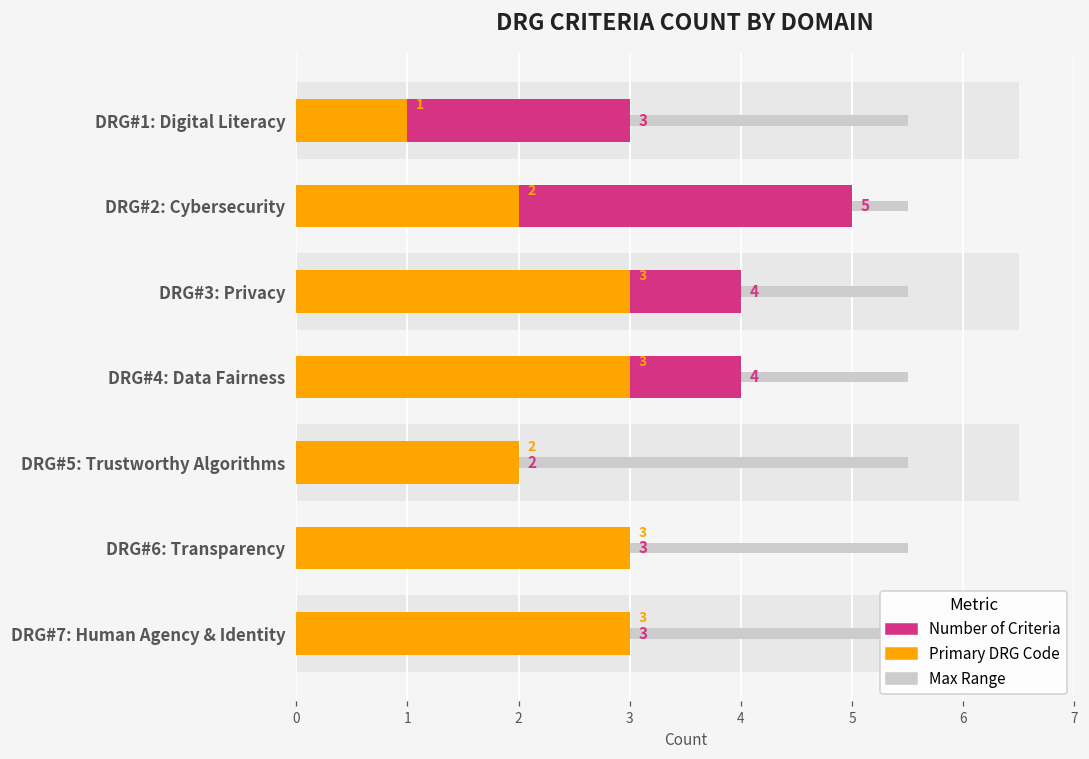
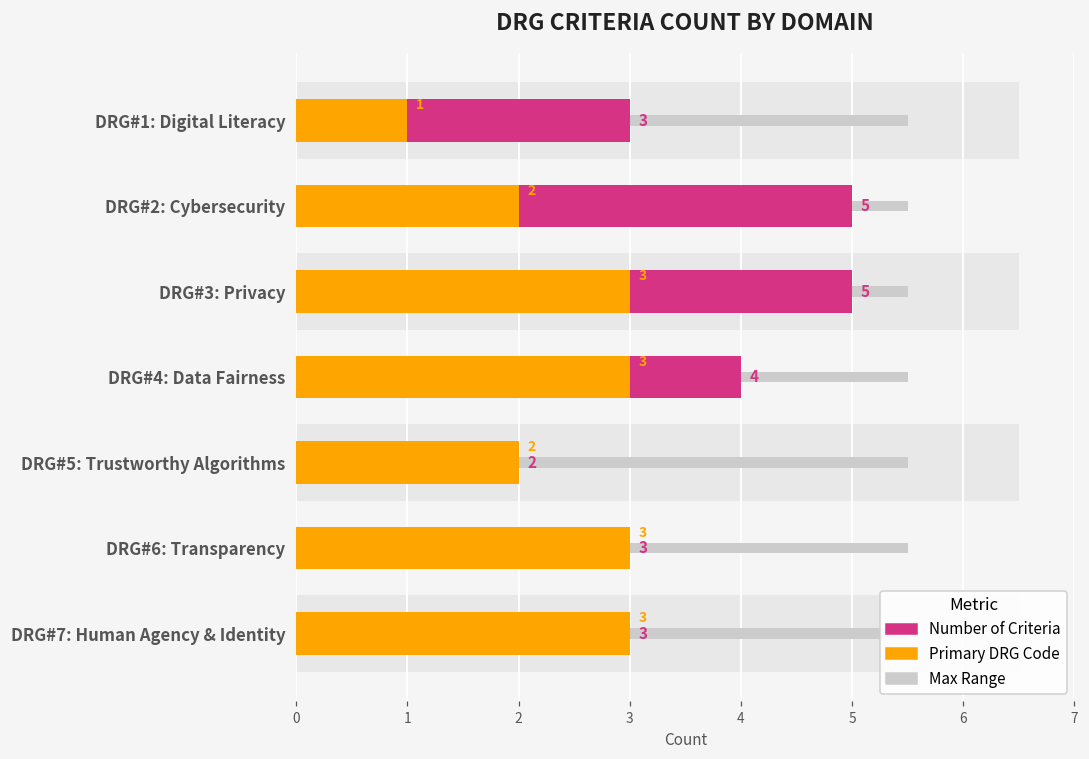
  {
    "Number of Criteria": {
-     "DRG#3: Privacy": 4
+     "DRG#3: Privacy": 5
    }
  }
